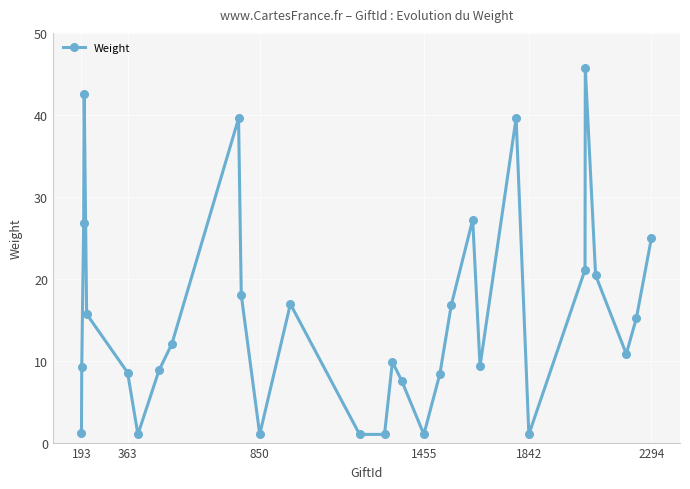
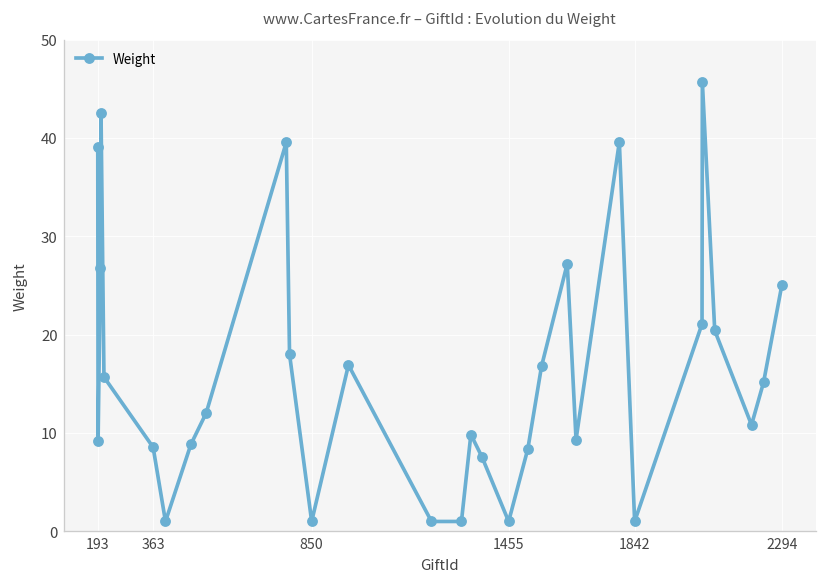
  {
-   "193": 1,
+   "193": 39,
    "363": 9,
    "850": 1,
    "1455": 1,
    "1842": 1,
    "2294": 25
  }
